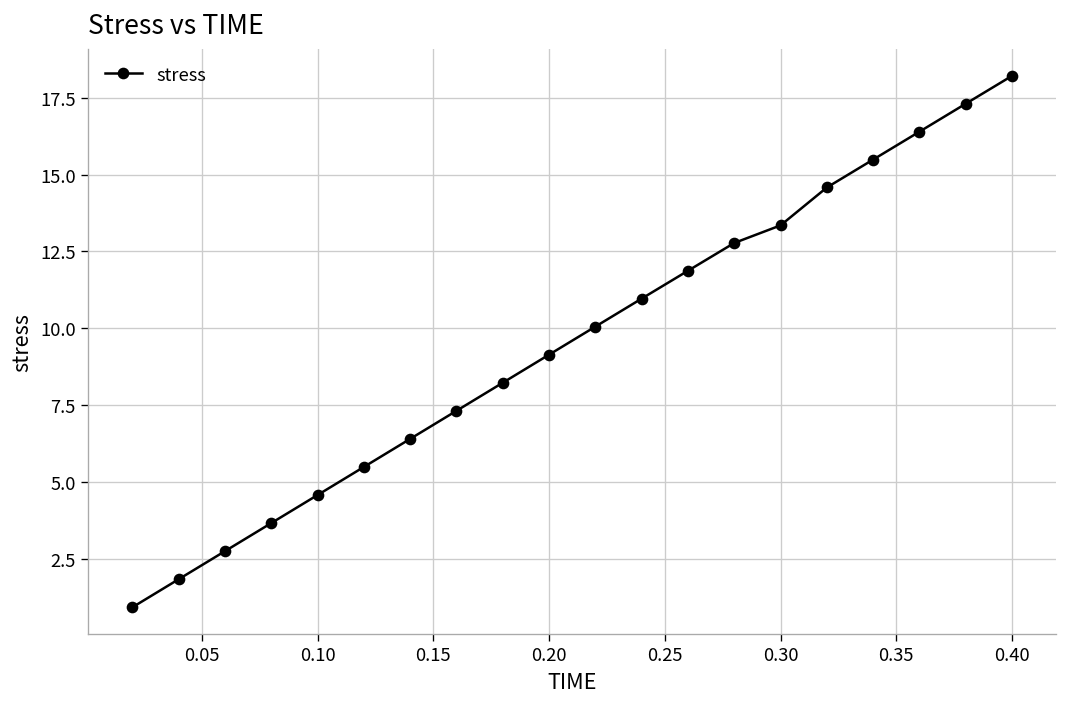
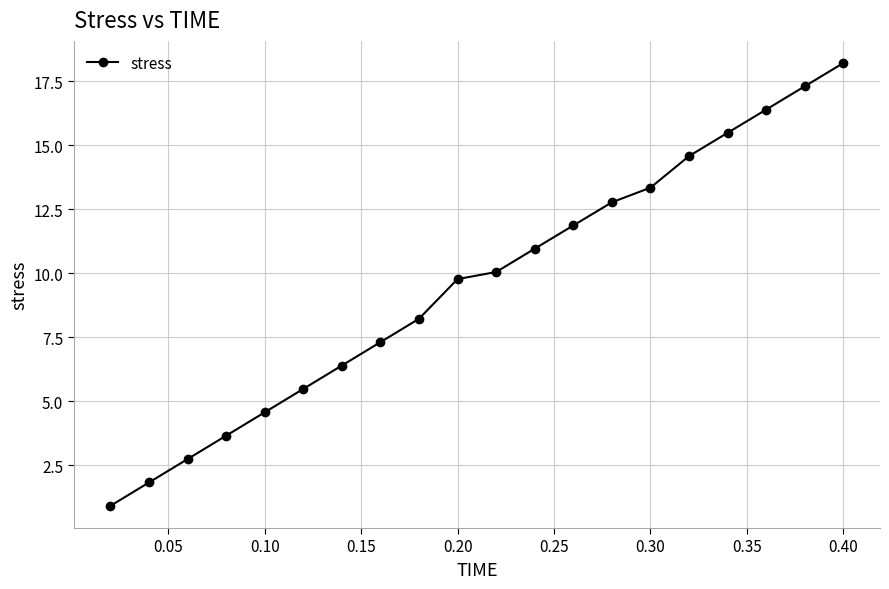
  {
    "0.10": 4.6,
-   "0.20": 9.1,
+   "0.20": 9.8,
    "0.30": 13.4,
    "0.40": 18.2
  }
